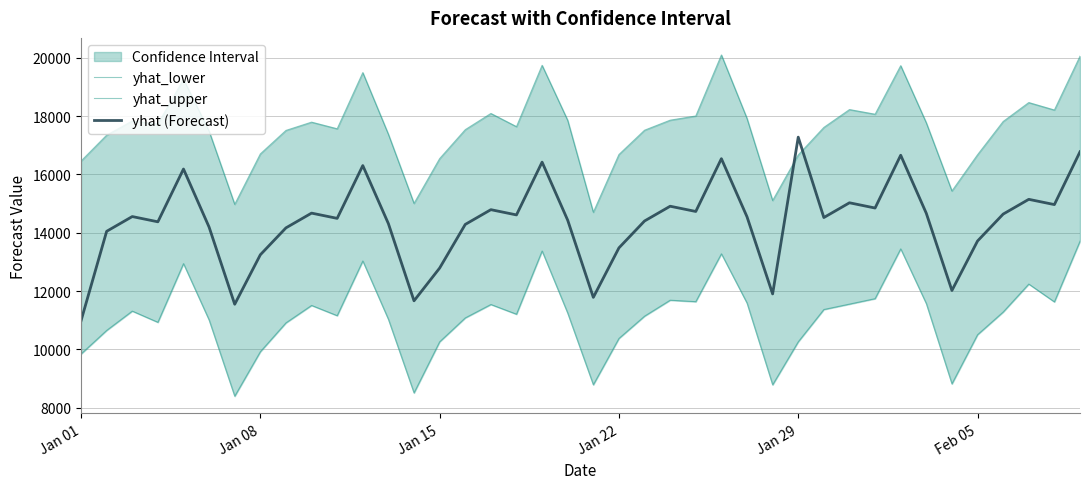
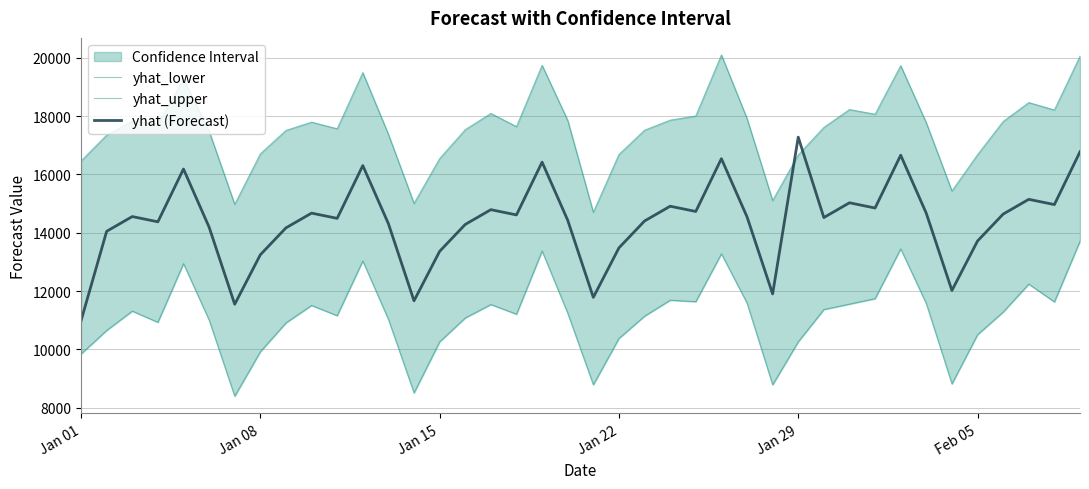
  {
    "yhat (Forecast)": {
      "Jan 01": 11000,
      "Jan 08": 13200,
-     "Jan 15": 12800,
+     "Jan 15": 13400,
      "Jan 22": 13500,
      "Jan 29": 17300,
      "Feb 05": 13700
    }
  }
